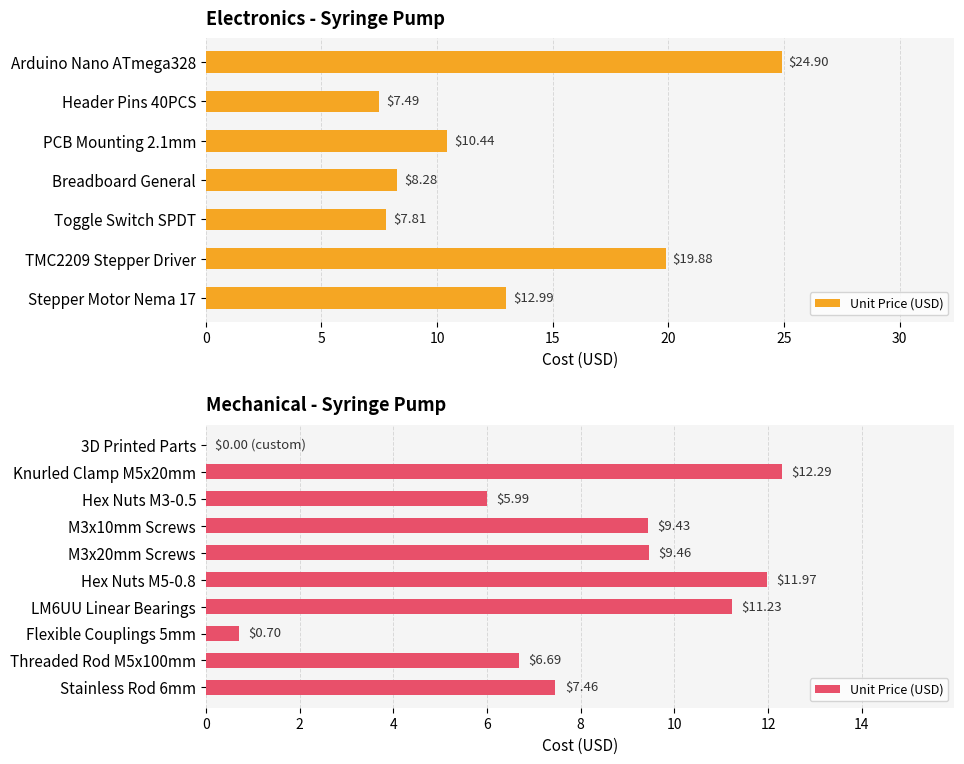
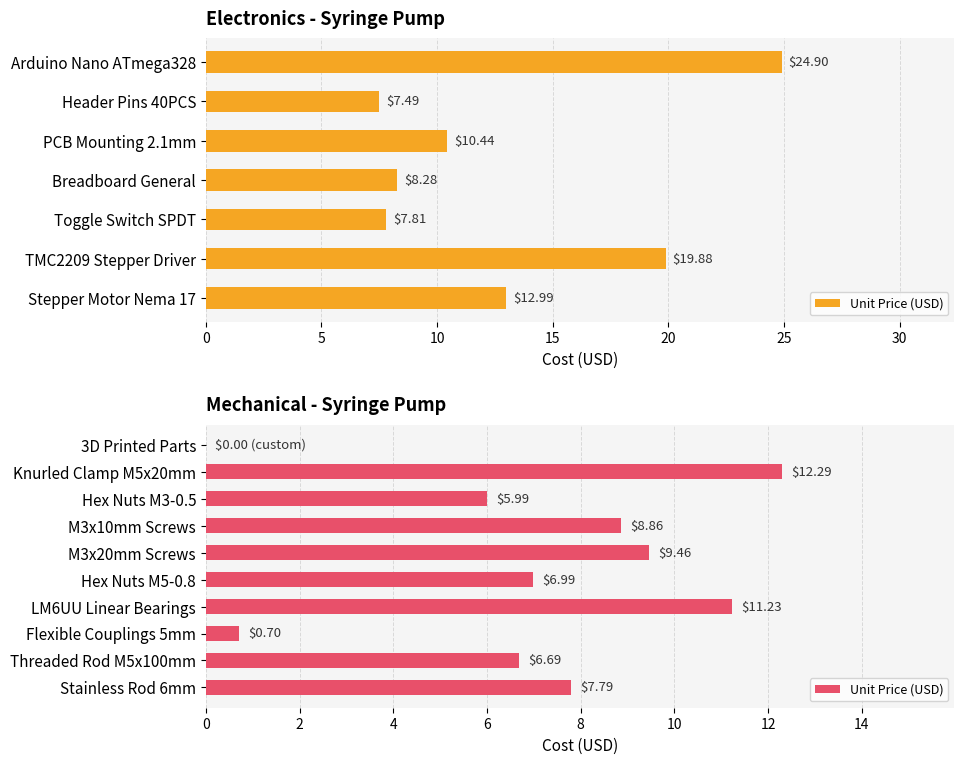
  {
    "Electronics - Syringe Pump": {
      "Arduino Nano ATmega328": "$24.90",
      "Header Pins 40PCS": "$7.49",
      "PCB Mounting 2.1mm": "$10.44",
      "Breadboard General": "$8.28",
      "Toggle Switch SPDT": "$7.81",
      "TMC2209 Stepper Driver": "$19.88",
      "Stepper Motor Nema 17": "$12.99"
    },
    "Mechanical - Syringe Pump": {
      "3D Printed Parts": "$0.00",
      "Knurled Clamp M5x20mm": "$12.29",
      "Hex Nuts M3-0.5": "$5.99",
-     "M3x10mm Screws": "$9.43",
+     "M3x10mm Screws": "$8.86",
      "M3x20mm Screws": "$9.46",
-     "Hex Nuts M5-0.8": "$11.97",
+     "Hex Nuts M5-0.8": "$6.99",
      "LM6UU Linear Bearings": "$11.23",
      "Flexible Couplings 5mm": "$0.70",
      "Threaded Rod M5x100mm": "$6.69",
-     "Stainless Rod 6mm": "$7.46"
+     "Stainless Rod 6mm": "$7.79"
    }
  }
